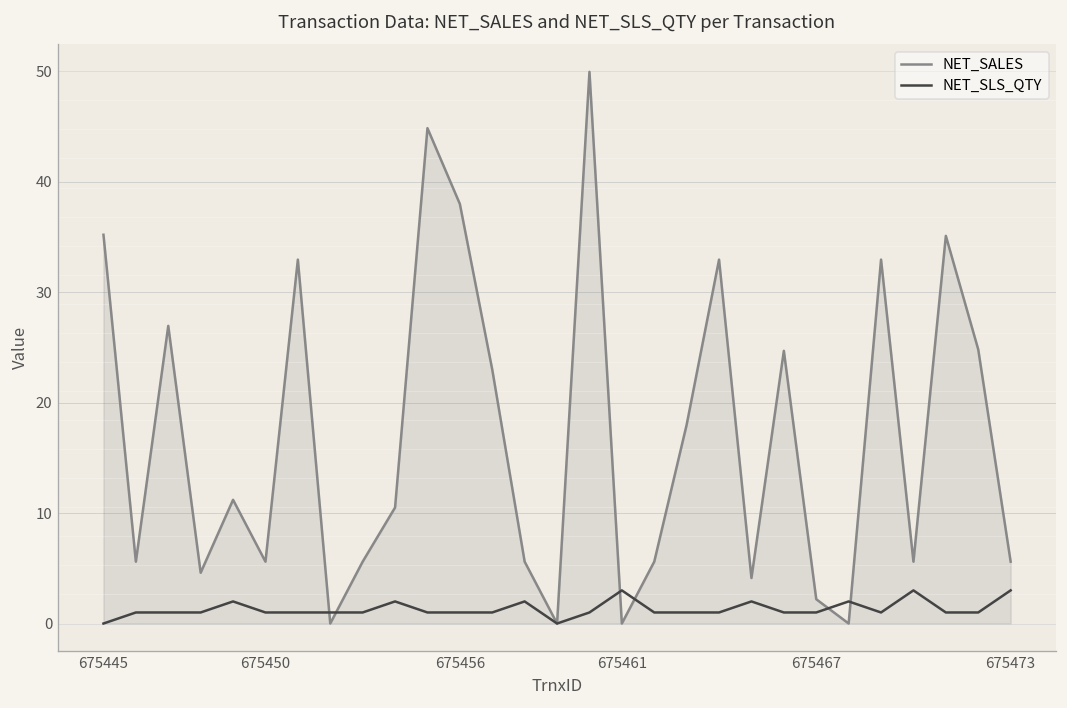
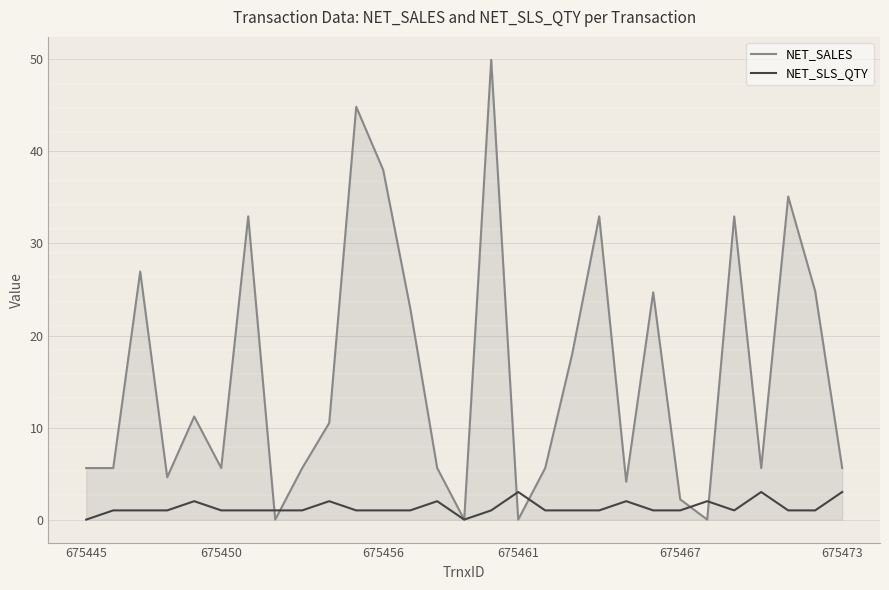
  {
    "NET_SALES": {
-     "675445": 35,
+     "675445": 6,
      "675450": 6,
      "675456": 38,
      "675461": 0,
      "675467": 2,
      "675473": 6
    },
    "NET_SLS_QTY": {
      "675445": 0,
      "675450": 1,
      "675456": 1,
      "675461": 3,
      "675467": 1,
      "675473": 3
    }
  }
